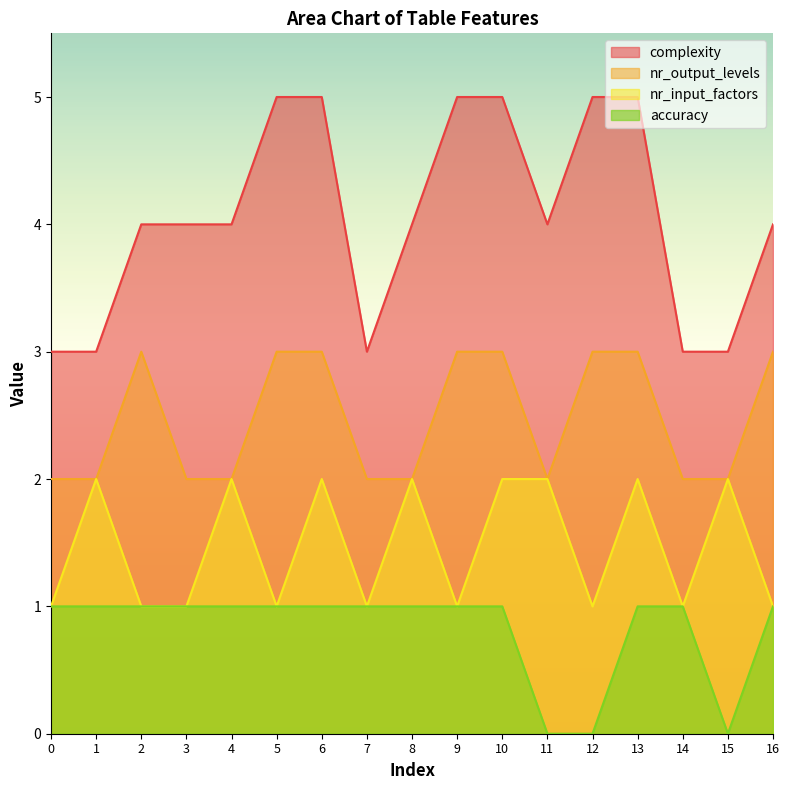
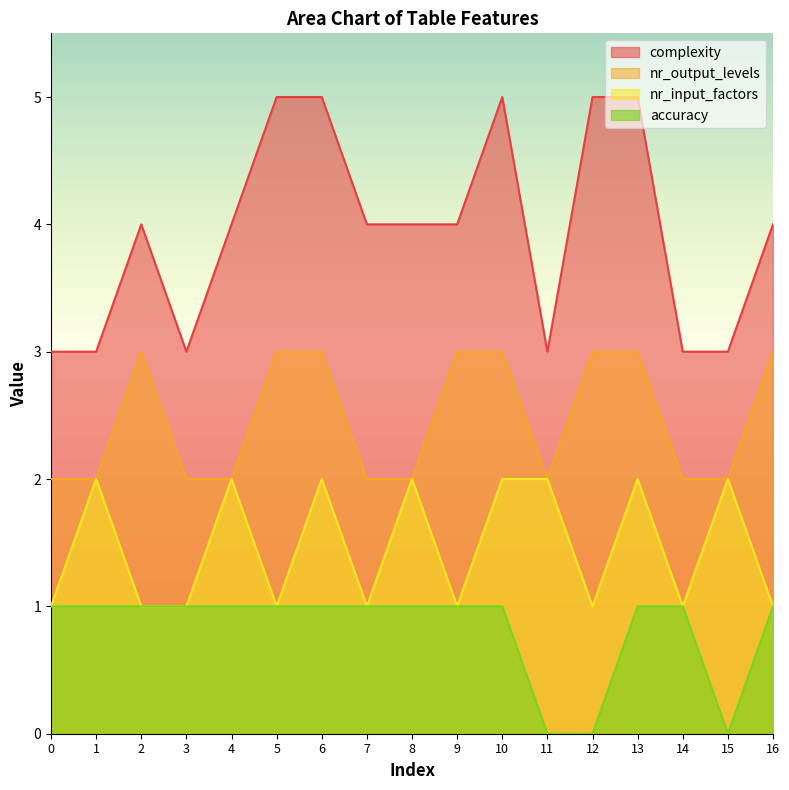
  {
    "complexity": {
      "0": 3,
      "1": 3,
      "2": 4,
-     "3": 4,
+     "3": 3,
      "4": 4,
      "5": 5,
      "6": 5,
-     "7": 3,
+     "7": 4,
      "8": 4,
-     "9": 5,
+     "9": 4,
      "10": 5,
-     "11": 4,
+     "11": 3,
      "12": 5,
      "14": 3,
      "15": 3,
      "16": 4
    },
    "accuracy": {
      "1": 1,
      "4": 1,
      "6": 1,
      "8": 1,
      "10": 1,
      "11": 0,
      "12": 0,
      "13": 1,
      "15": 0
    }
  }
